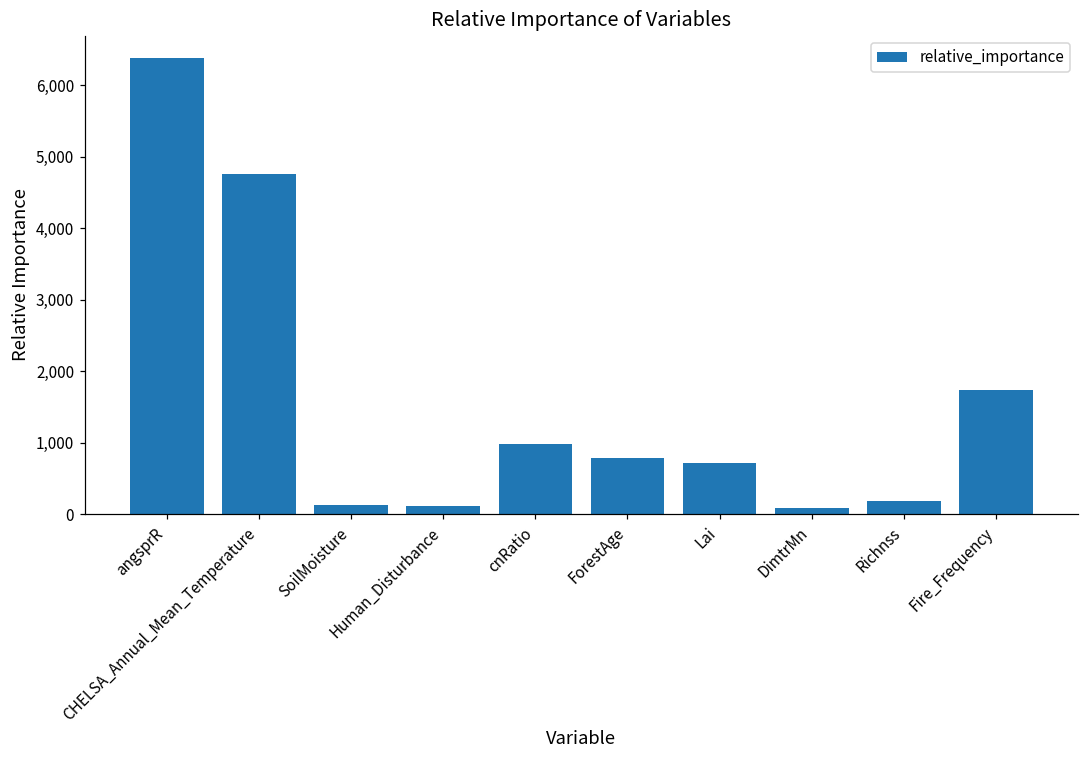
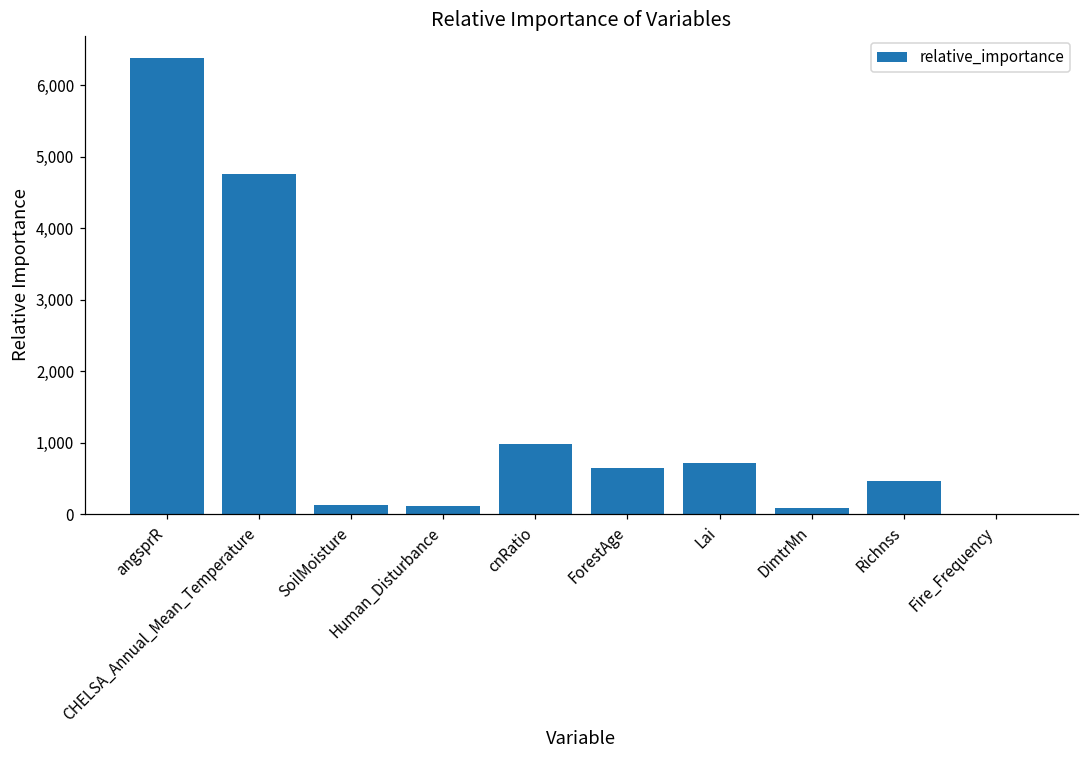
  {
    "angsprR": "6,400",
    "CHELSA_Annual_Mean_Temperature": "4,800",
    "SoilMoisture": "100",
    "Human_Disturbance": "100",
    "cnRatio": "1,000",
-   "ForestAge": "800",
+   "ForestAge": "700",
    "Lai": "700",
    "DimtrMn": "100",
-   "Richnss": "200",
-   "Fire_Frequency": "1,700"
+   "Richnss": "500",
+   "Fire_Frequency": "0"
  }
